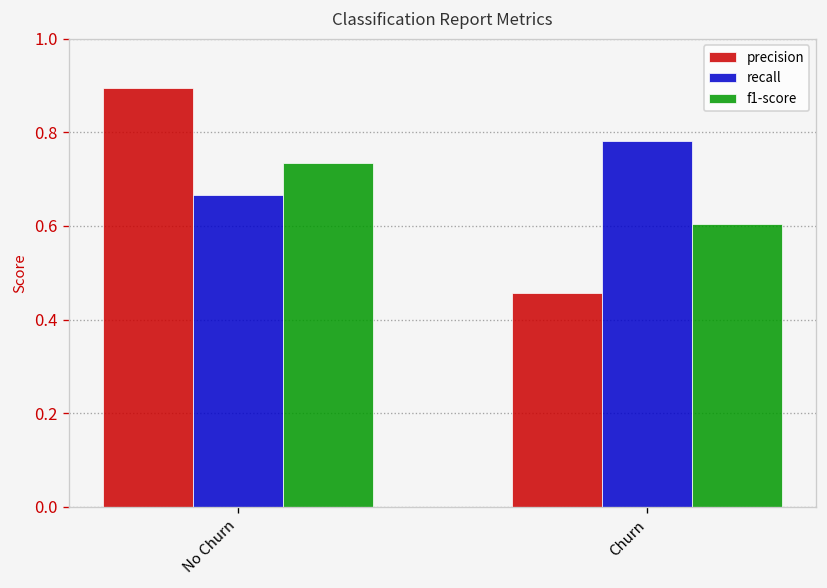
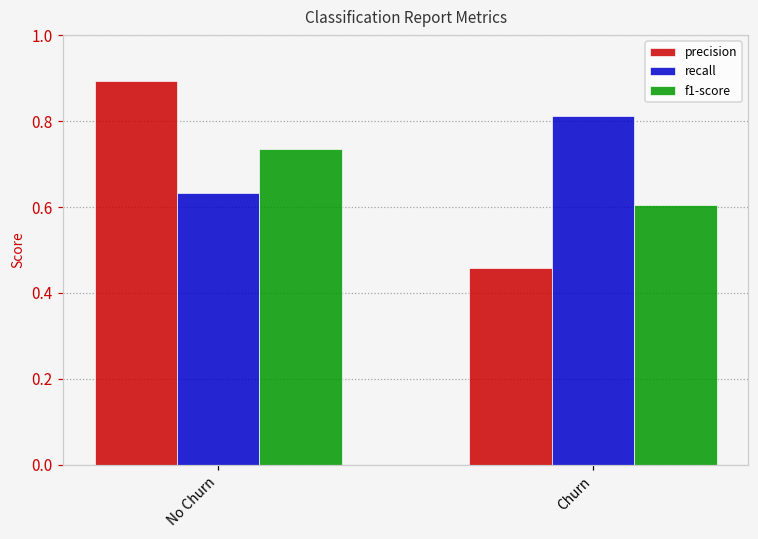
  {
    "precision": {
      "No Churn": 0.89,
      "Churn": 0.46
    },
    "recall": {
-     "No Churn": 0.67,
-     "Churn": 0.78
+     "No Churn": 0.63,
+     "Churn": 0.81
    },
    "f1-score": {
      "No Churn": 0.73,
      "Churn": 0.60
    }
  }
